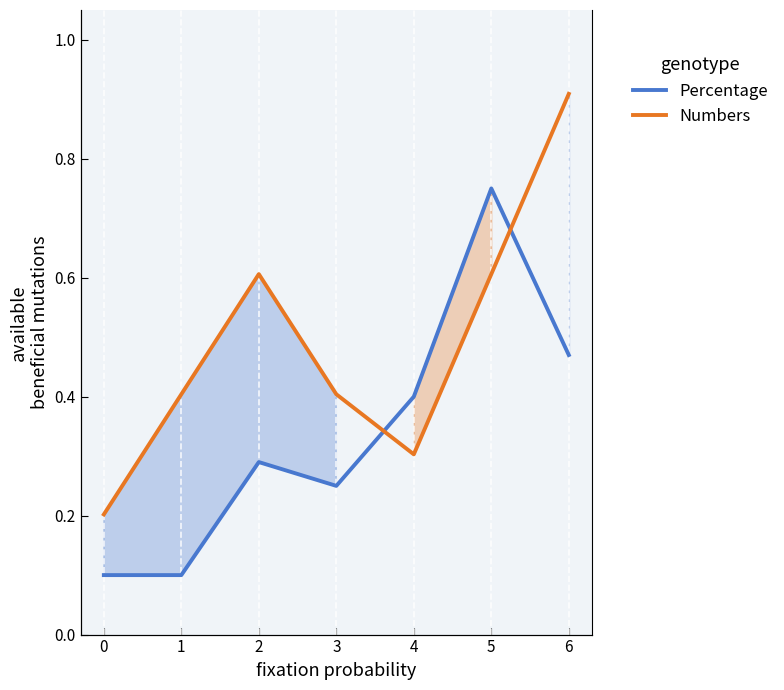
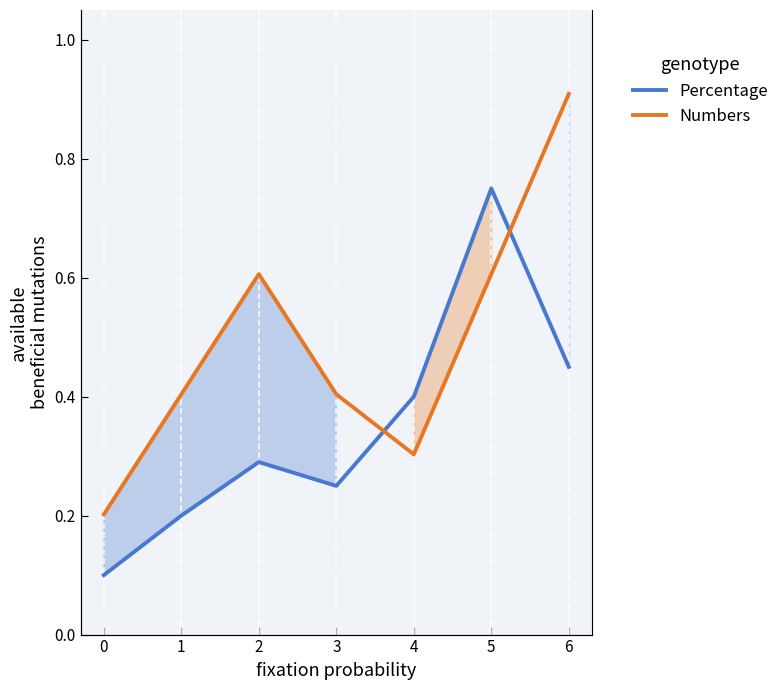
  {
    "Percentage": {
      "0": 0.10,
-     "1": 0.1,
+     "1": 0.2,
      "2": 0.29,
      "3": 0.25,
-     "6": 0.47
+     "6": 0.45
    }
  }
